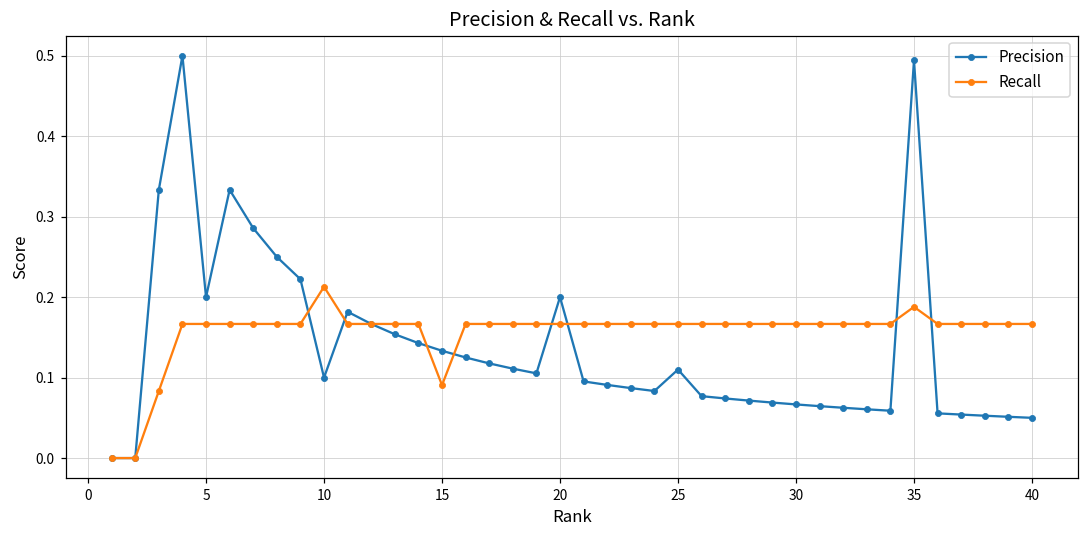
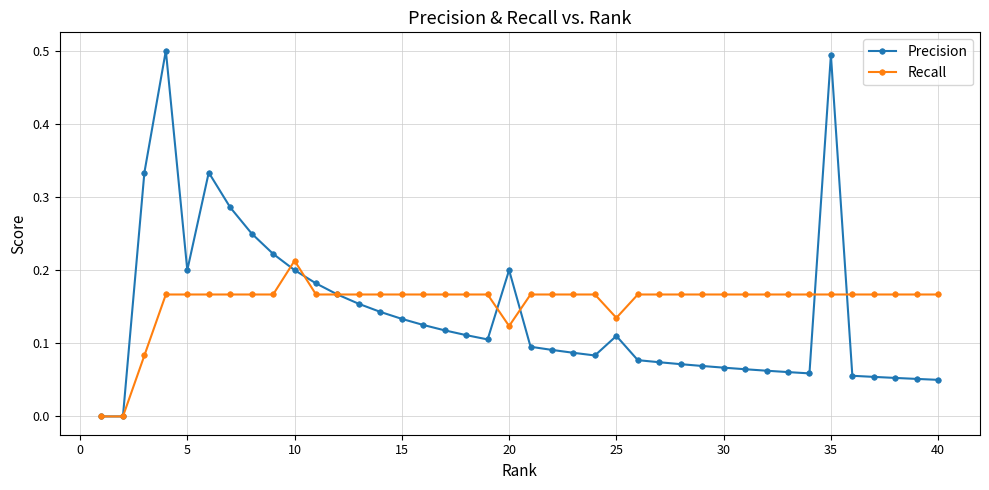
  {
    "Precision": {
      "5": 0.2,
-     "10": 0.1,
+     "10": 0.2,
      "15": 0.13,
      "20": 0.2,
      "25": 0.11,
      "30": 0.07,
      "35": 0.49,
      "40": 0.05
    },
    "Recall": {
      "5": 0.17,
      "10": 0.21,
-     "15": 0.09,
-     "20": 0.17,
-     "25": 0.17,
+     "15": 0.17,
+     "20": 0.12,
+     "25": 0.13,
      "30": 0.17,
-     "35": 0.19,
+     "35": 0.17,
      "40": 0.17
    }
  }
